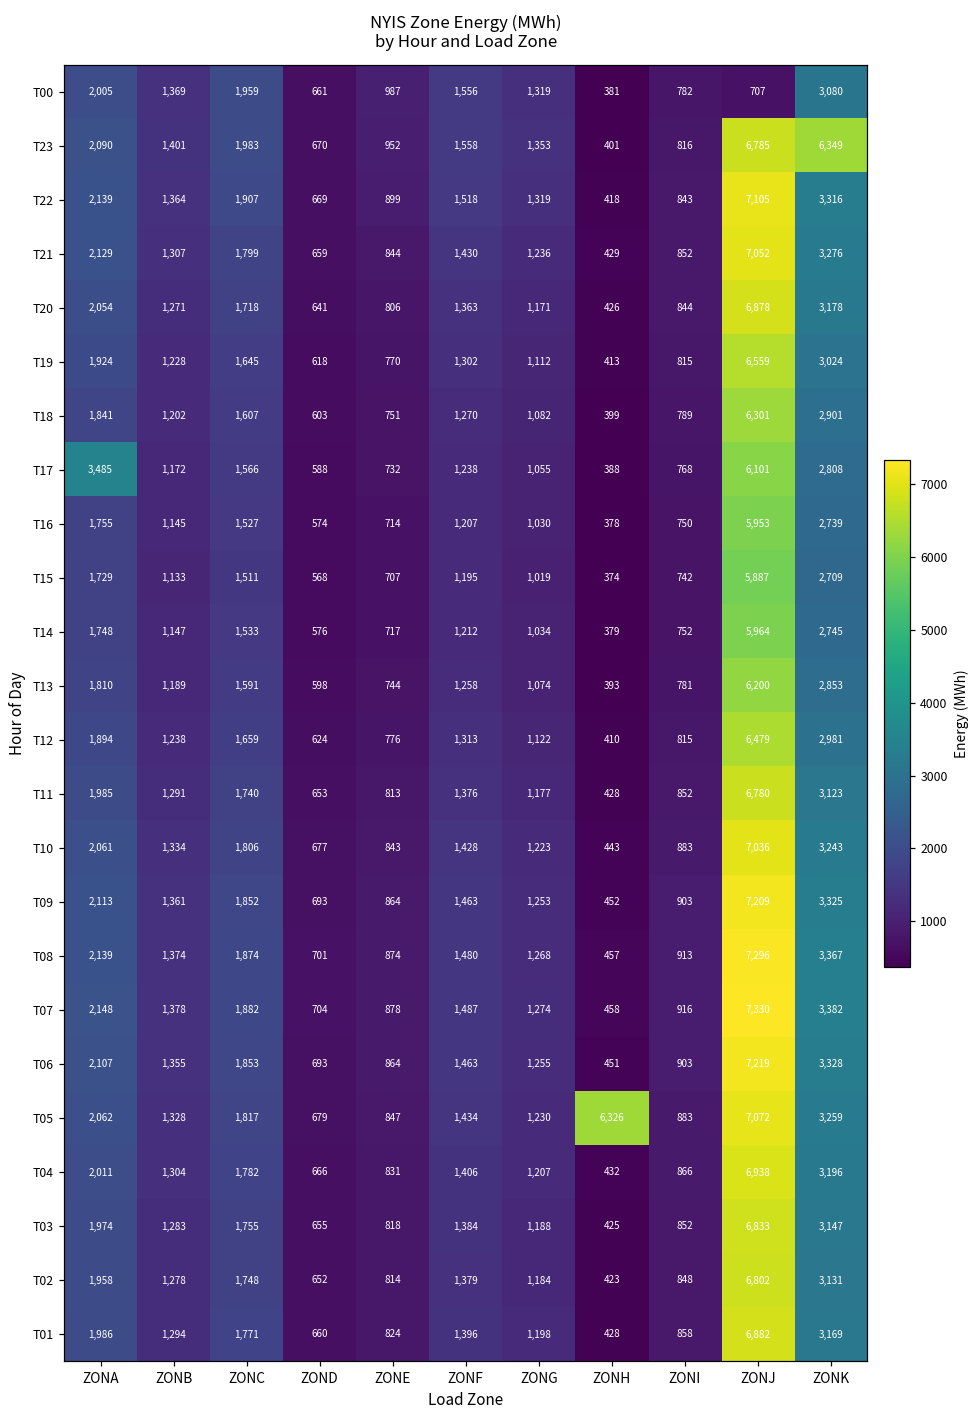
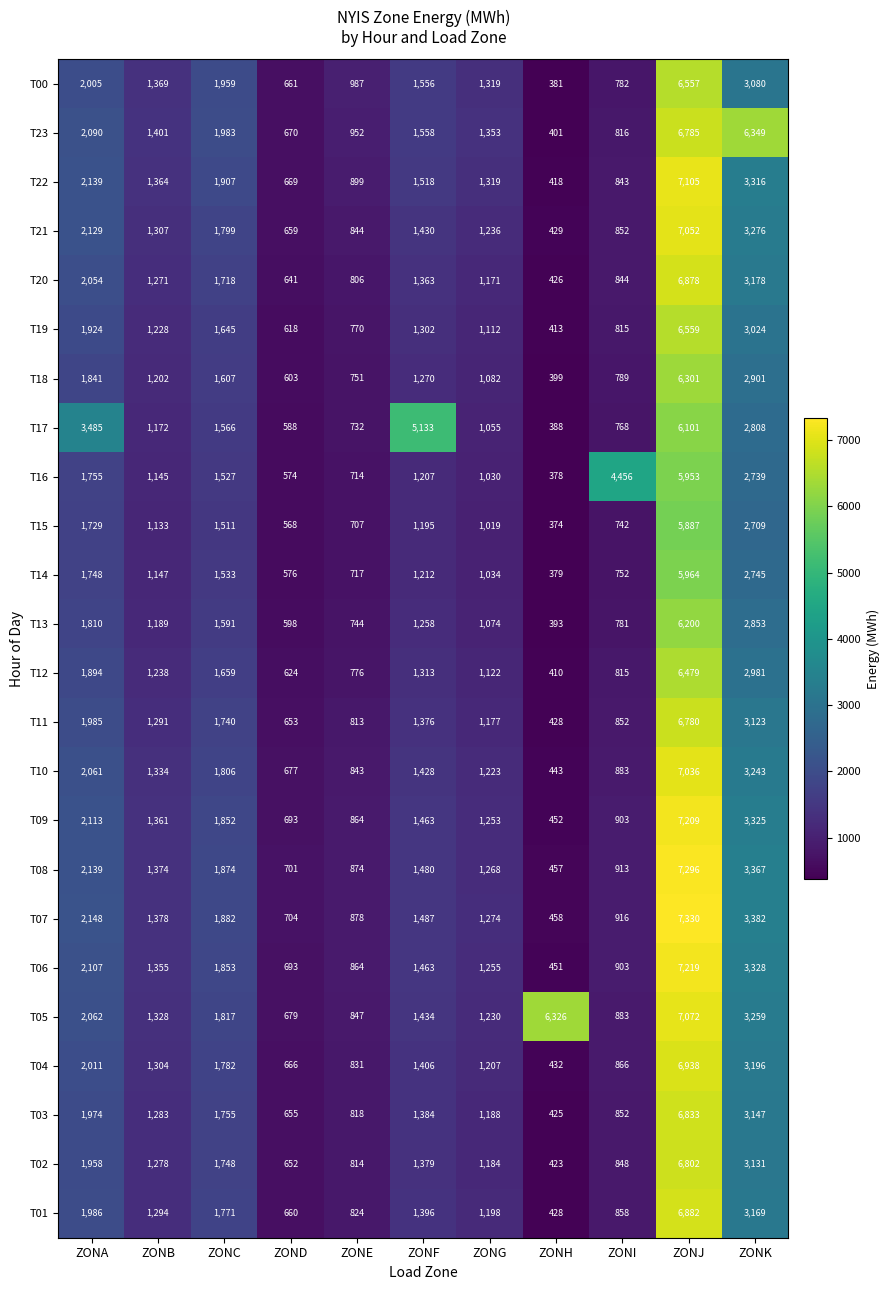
  {
    "T00": {
      "ZONA": "2,005",
      "ZONB": "1,369",
      "ZONC": "1,959",
      "ZOND": "661",
      "ZONE": "987",
      "ZONF": "1,556",
      "ZONG": "1,319",
      "ZONH": "381",
      "ZONI": "782",
-     "ZONJ": "707",
+     "ZONJ": "6,557",
      "ZONK": "3,080"
    },
    "T17": {
      "ZONA": "3,485",
      "ZONB": "1,172",
      "ZONC": "1,566",
      "ZOND": "588",
      "ZONE": "732",
-     "ZONF": "1,238",
+     "ZONF": "5,133",
      "ZONG": "1,055",
      "ZONH": "388",
      "ZONI": "768",
      "ZONJ": "6,101",
      "ZONK": "2,808"
    },
    "T16": {
      "ZONA": "1,755",
      "ZONB": "1,145",
      "ZONC": "1,527",
      "ZOND": "574",
      "ZONE": "714",
      "ZONF": "1,207",
      "ZONG": "1,030",
      "ZONH": "378",
-     "ZONI": "750",
+     "ZONI": "4,456",
      "ZONJ": "5,953",
      "ZONK": "2,739"
    }
  }
